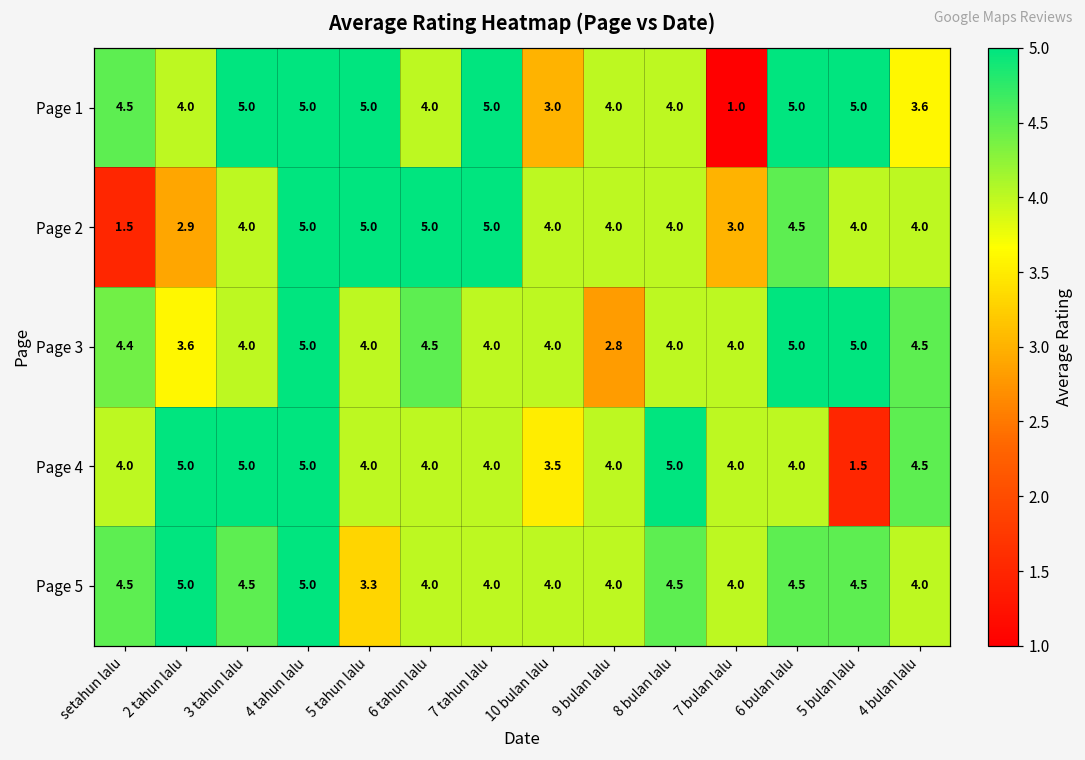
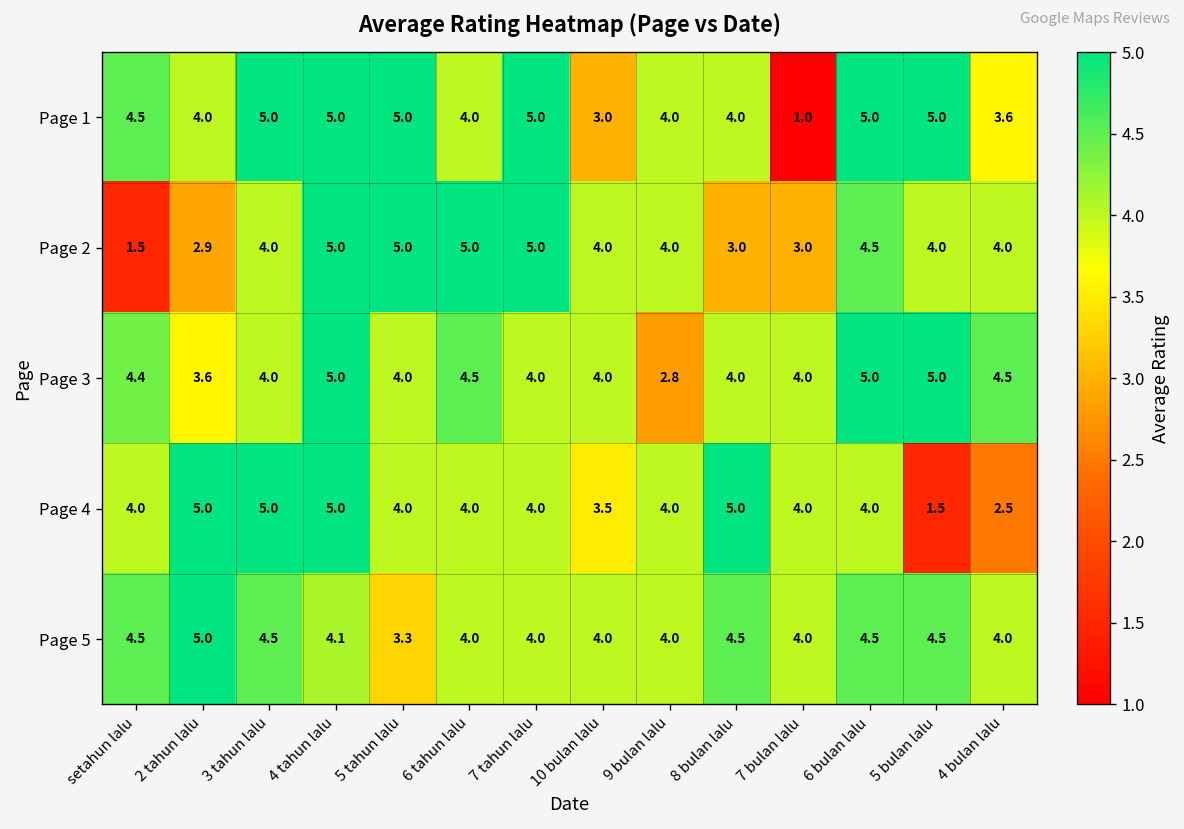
  {
    "Page 1": {
      "setahun lalu": 4.5,
      "2 tahun lalu": 4.0,
      "3 tahun lalu": 5.0,
      "4 tahun lalu": 5.0,
      "5 tahun lalu": 5.0,
      "6 tahun lalu": 4.0,
      "7 tahun lalu": 5.0,
      "10 bulan lalu": 3.0,
      "9 bulan lalu": 4.0,
      "8 bulan lalu": 4.0,
      "7 bulan lalu": 1.0,
      "6 bulan lalu": 5.0,
      "5 bulan lalu": 5.0,
      "4 bulan lalu": 3.6
    },
    "Page 2": {
      "setahun lalu": 1.5,
      "2 tahun lalu": 2.9,
      "3 tahun lalu": 4.0,
      "4 tahun lalu": 5.0,
      "5 tahun lalu": 5.0,
      "6 tahun lalu": 5.0,
      "7 tahun lalu": 5.0,
      "10 bulan lalu": 4.0,
      "9 bulan lalu": 4.0,
-     "8 bulan lalu": 4.0,
+     "8 bulan lalu": 3.0,
      "7 bulan lalu": 3.0,
      "6 bulan lalu": 4.5,
      "5 bulan lalu": 4.0,
      "4 bulan lalu": 4.0
    },
    "Page 3": {
      "setahun lalu": 4.4,
      "2 tahun lalu": 3.6,
      "3 tahun lalu": 4.0,
      "4 tahun lalu": 5.0,
      "5 tahun lalu": 4.0,
      "6 tahun lalu": 4.5,
      "7 tahun lalu": 4.0,
      "10 bulan lalu": 4.0,
      "9 bulan lalu": 2.8,
      "8 bulan lalu": 4.0,
      "7 bulan lalu": 4.0,
      "6 bulan lalu": 5.0,
      "5 bulan lalu": 5.0,
      "4 bulan lalu": 4.5
    },
    "Page 4": {
      "setahun lalu": 4.0,
      "2 tahun lalu": 5.0,
      "3 tahun lalu": 5.0,
      "4 tahun lalu": 5.0,
      "5 tahun lalu": 4.0,
      "6 tahun lalu": 4.0,
      "7 tahun lalu": 4.0,
      "10 bulan lalu": 3.5,
      "9 bulan lalu": 4.0,
      "8 bulan lalu": 5.0,
      "7 bulan lalu": 4.0,
      "6 bulan lalu": 4.0,
      "5 bulan lalu": 1.5,
-     "4 bulan lalu": 4.5
+     "4 bulan lalu": 2.5
    },
    "Page 5": {
      "setahun lalu": 4.5,
      "2 tahun lalu": 5.0,
      "3 tahun lalu": 4.5,
-     "4 tahun lalu": 5.0,
+     "4 tahun lalu": 4.1,
      "5 tahun lalu": 3.3,
      "6 tahun lalu": 4.0,
      "7 tahun lalu": 4.0,
      "10 bulan lalu": 4.0,
      "9 bulan lalu": 4.0,
      "8 bulan lalu": 4.5,
      "7 bulan lalu": 4.0,
      "6 bulan lalu": 4.5,
      "5 bulan lalu": 4.5,
      "4 bulan lalu": 4.0
    }
  }
